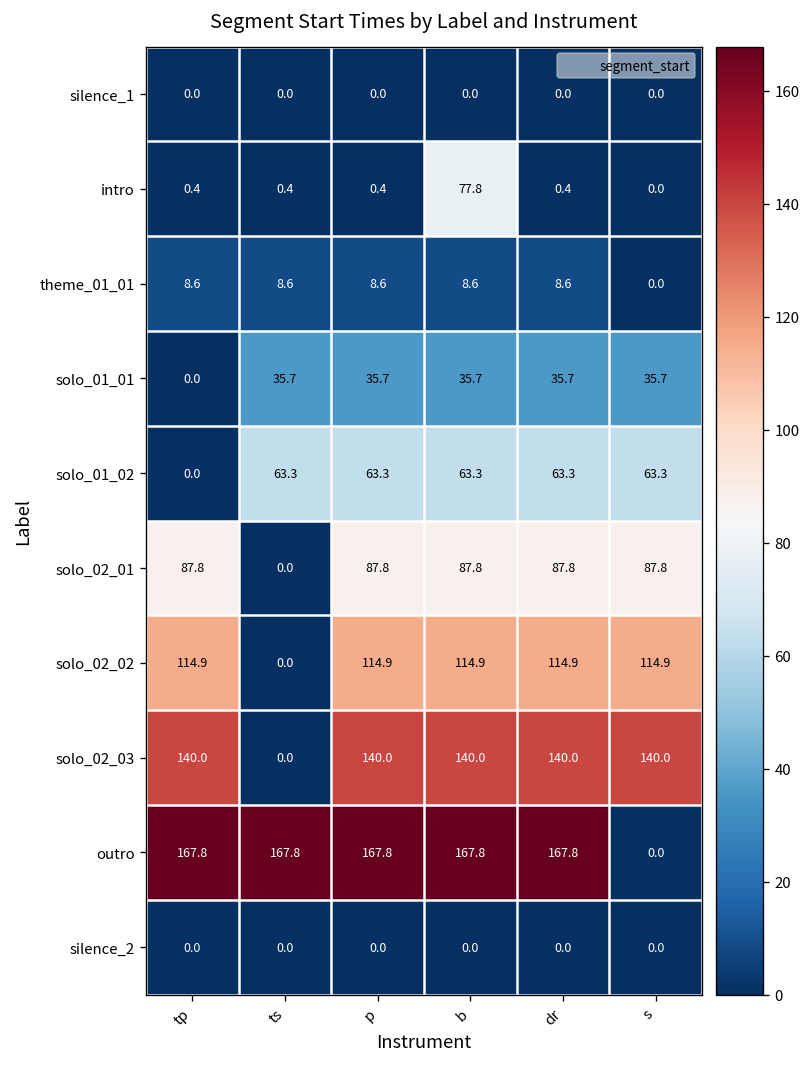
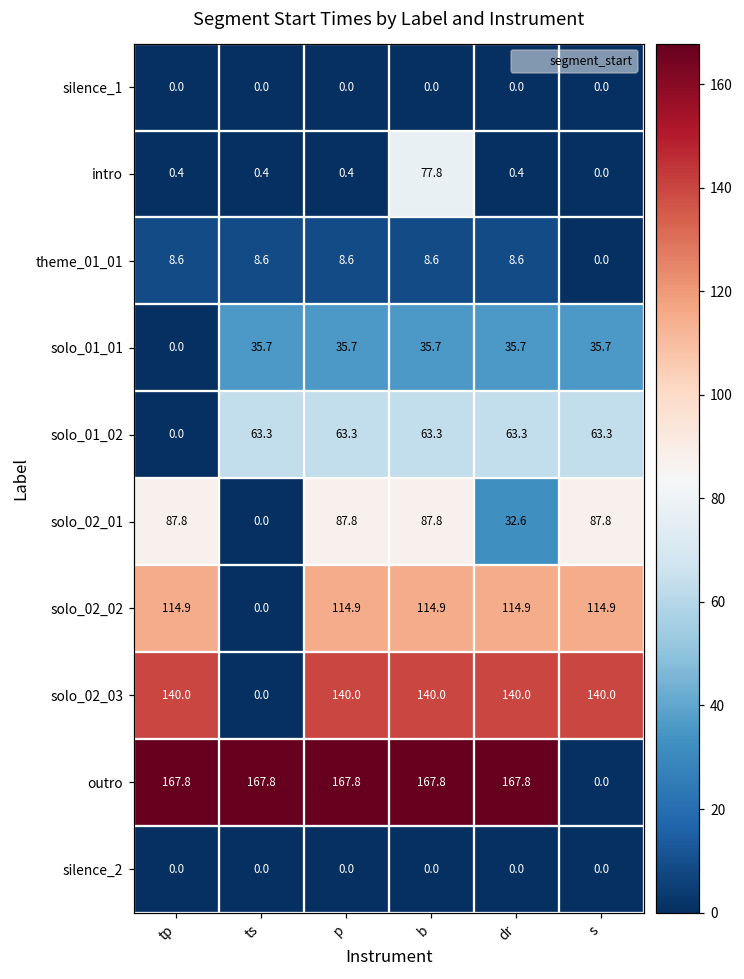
  {
    "silence_1": {
      "tp": 0.0,
      "ts": 0.0,
      "p": 0.0,
      "b": 0.0,
      "dr": 0.0,
      "s": 0.0
    },
    "intro": {
      "tp": 0.4,
      "ts": 0.4,
      "p": 0.4,
      "b": 77.8,
      "dr": 0.4,
      "s": 0.0
    },
    "theme_01_01": {
      "tp": 8.6,
      "ts": 8.6,
      "p": 8.6,
      "b": 8.6,
      "dr": 8.6,
      "s": 0.0
    },
    "solo_01_01": {
      "tp": 0.0,
      "ts": 35.7,
      "p": 35.7,
      "b": 35.7,
      "dr": 35.7,
      "s": 35.7
    },
    "solo_01_02": {
      "tp": 0.0,
      "ts": 63.3,
      "p": 63.3,
      "b": 63.3,
      "dr": 63.3,
      "s": 63.3
    },
    "solo_02_01": {
      "tp": 87.8,
      "ts": 0.0,
      "p": 87.8,
      "b": 87.8,
-     "dr": 87.8,
+     "dr": 32.6,
      "s": 87.8
    },
    "solo_02_02": {
      "tp": 114.9,
      "ts": 0.0,
      "p": 114.9,
      "b": 114.9,
      "dr": 114.9,
      "s": 114.9
    },
    "solo_02_03": {
      "tp": 140.0,
      "ts": 0.0,
      "p": 140.0,
      "b": 140.0,
      "dr": 140.0,
      "s": 140.0
    },
    "outro": {
      "tp": 167.8,
      "ts": 167.8,
      "p": 167.8,
      "b": 167.8,
      "dr": 167.8,
      "s": 0.0
    },
    "silence_2": {
      "tp": 0.0,
      "ts": 0.0,
      "p": 0.0,
      "b": 0.0,
      "dr": 0.0,
      "s": 0.0
    }
  }
